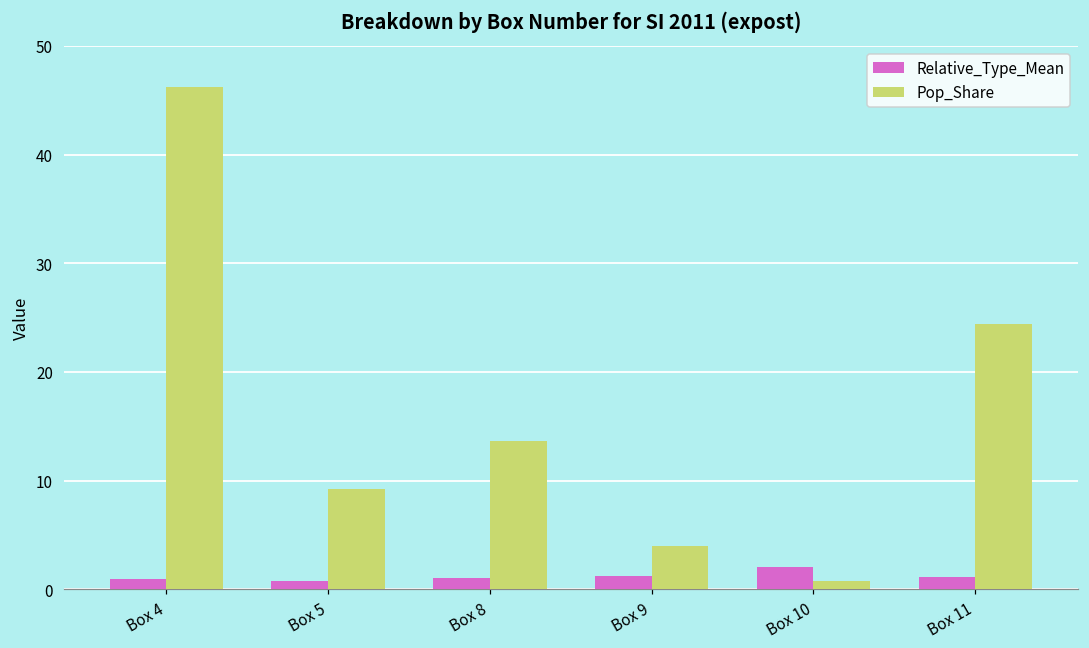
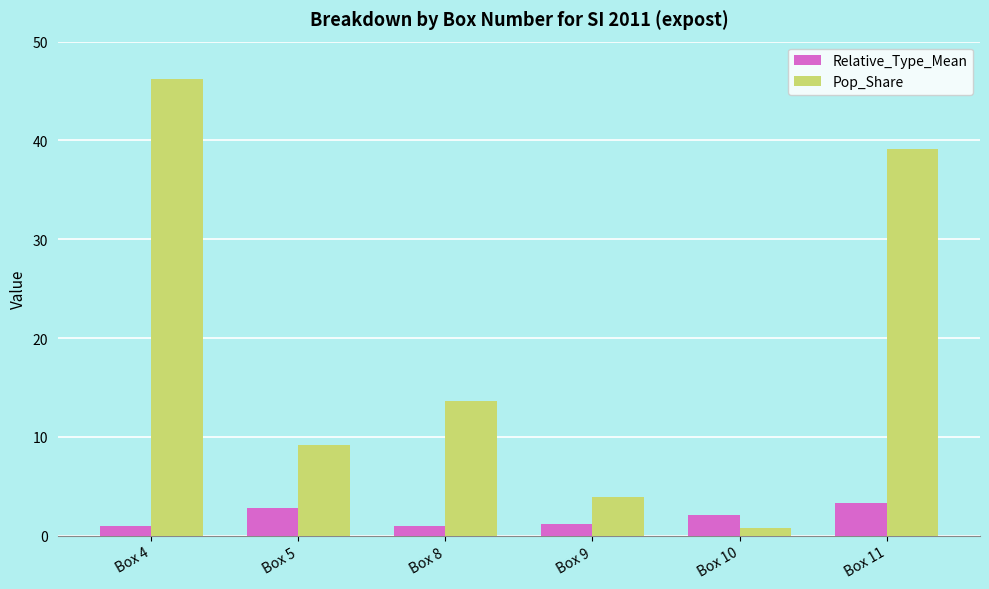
  {
    "Relative_Type_Mean": {
      "Box 4": 1,
-     "Box 5": 1,
+     "Box 5": 3,
      "Box 8": 1,
      "Box 9": 1,
      "Box 10": 2,
-     "Box 11": 1
+     "Box 11": 3
    },
    "Pop_Share": {
      "Box 4": 46,
      "Box 5": 9,
      "Box 8": 14,
      "Box 9": 4,
      "Box 10": 1,
-     "Box 11": 24
+     "Box 11": 39
    }
  }
